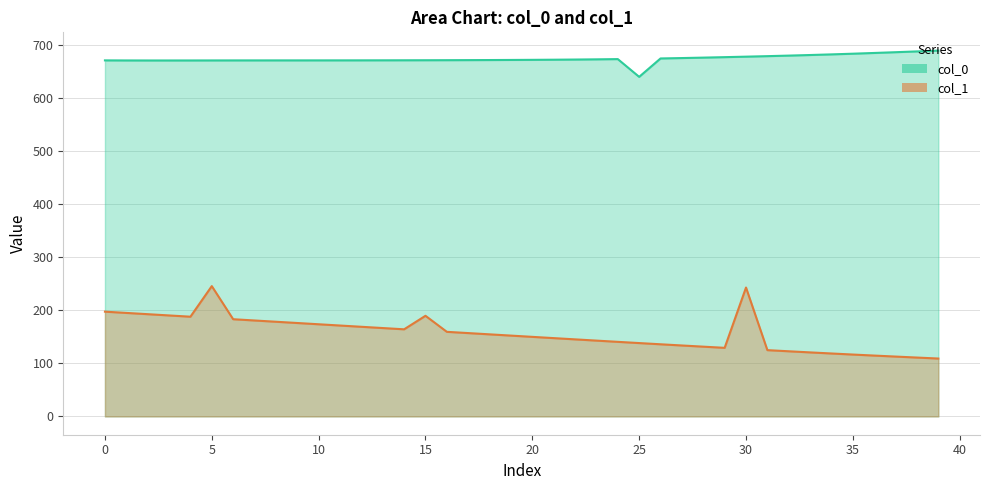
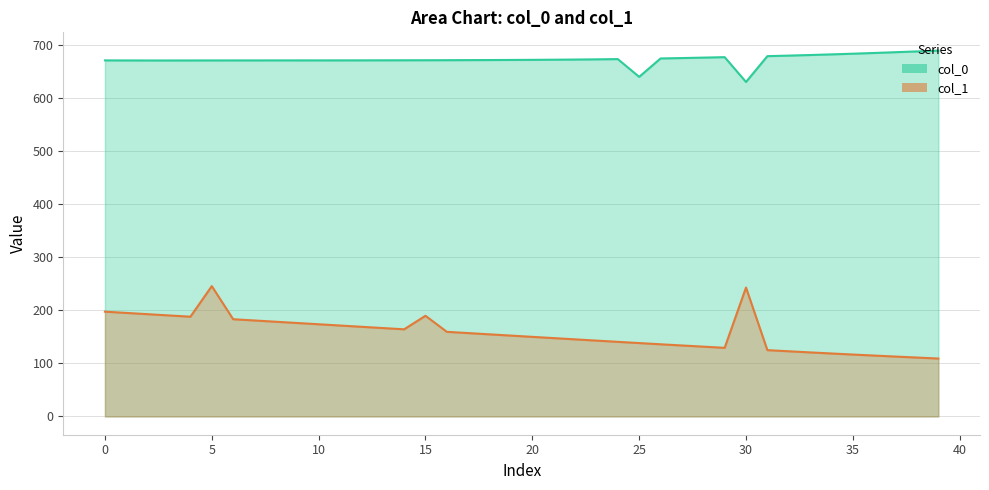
  {
    "col_0": {
      "0": 670,
      "5": 670,
      "10": 670,
      "15": 670,
      "20": 670,
      "25": 640,
-     "30": 680,
+     "30": 630,
      "35": 680
    },
    "col_1": {
      "0": 200,
      "5": 250,
      "10": 170,
      "15": 190,
      "20": 150,
      "25": 140,
      "30": 240,
      "35": 120
    }
  }
